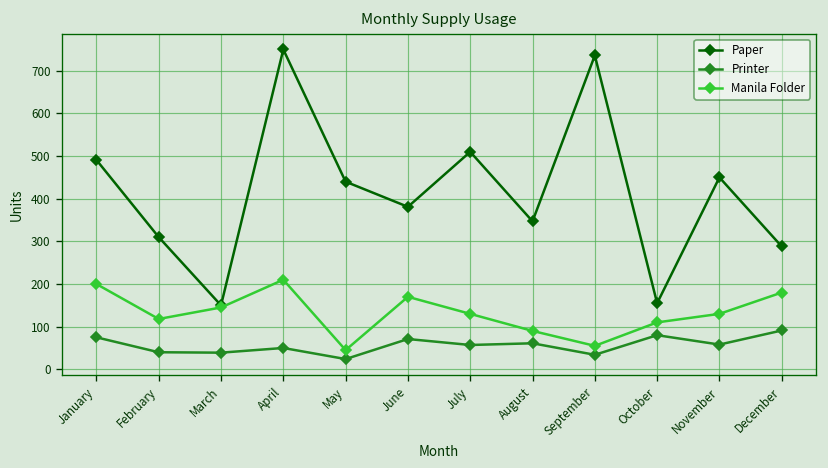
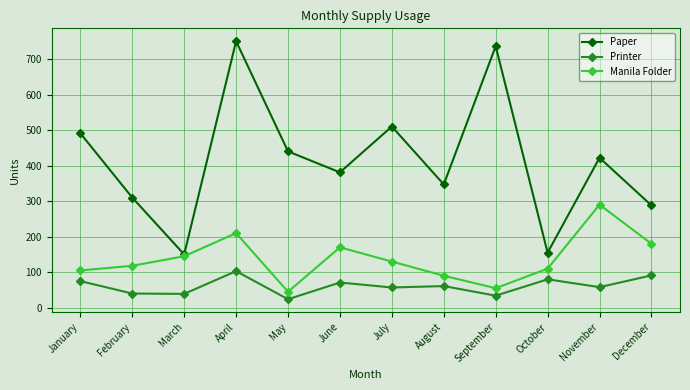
  {
    "Paper": {
      "January": 490,
      "February": 310,
      "April": 750,
      "May": 440,
      "June": 380,
      "July": 510,
      "August": 350,
      "September": 740,
      "October": 160,
-     "November": 450,
+     "November": 420,
      "December": 290
    },
    "Printer": {
      "January": 80,
      "February": 40,
      "March": 40,
-     "April": 50,
+     "April": 100,
      "May": 20,
      "June": 70,
      "July": 60,
      "August": 60,
      "September": 30,
      "October": 80,
      "November": 60,
      "December": 90
    },
    "Manila Folder": {
-     "January": 200,
+     "January": 110,
      "February": 120,
      "April": 210,
      "May": 50,
      "June": 170,
      "July": 130,
      "August": 90,
      "September": 60,
      "October": 110,
-     "November": 130,
+     "November": 290,
      "December": 180
    }
  }
